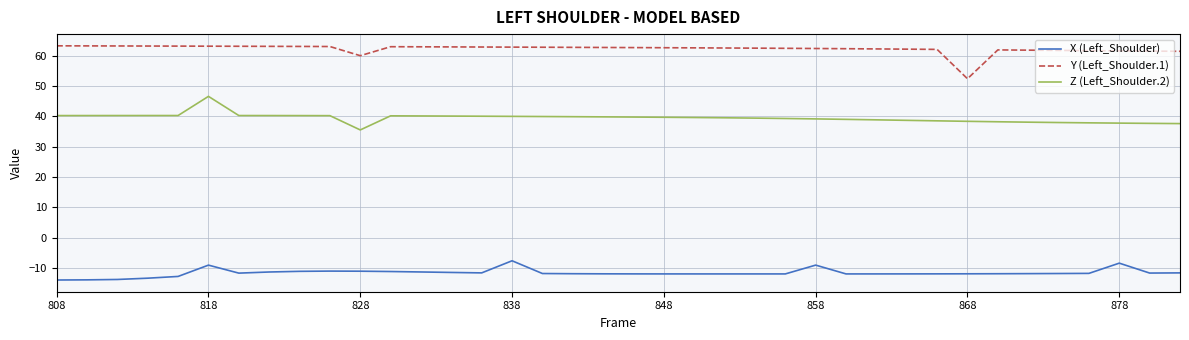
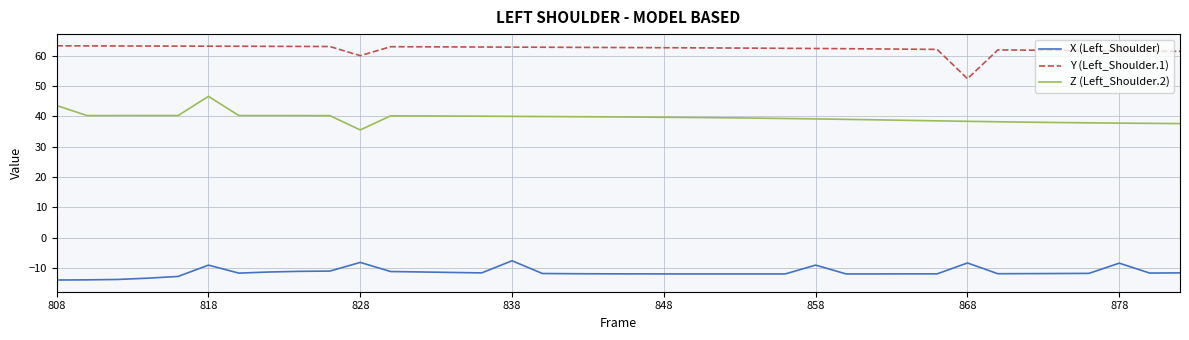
  {
    "X (Left_Shoulder)": {
      "808": -14,
      "818": -9,
-     "828": -11,
+     "828": -8,
      "838": -8,
      "848": -12,
      "858": -9,
-     "868": -12,
+     "868": -8,
      "878": -8
    },
    "Y (Left_Shoulder.1)": {
      "808": 63,
      "818": 63,
      "828": 60,
      "838": 63,
      "848": 63,
      "858": 62,
      "868": 52
    },
    "Z (Left_Shoulder.2)": {
-     "808": 40,
+     "808": 44,
      "818": 47,
      "828": 35,
      "838": 40,
      "848": 40,
      "858": 39,
      "868": 38,
      "878": 38
    }
  }
